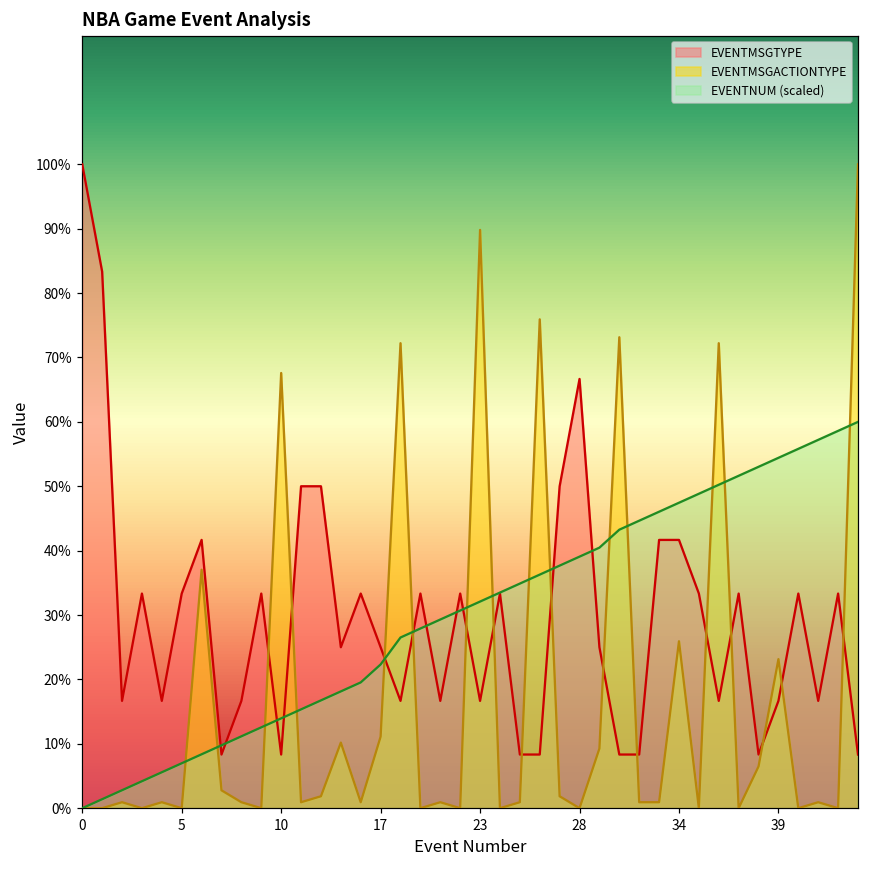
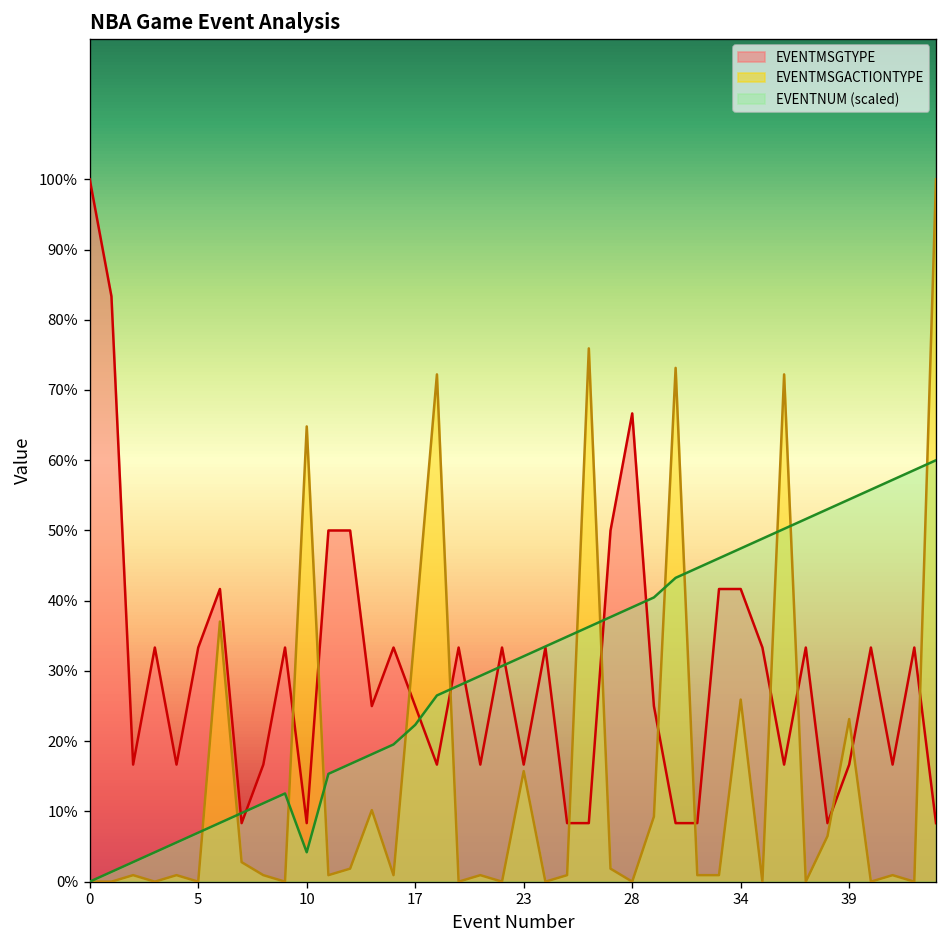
  {
    "EVENTMSGTYPE": {
      "0": "100%",
      "5": "33%",
      "10": "8%",
      "17": "25%",
      "23": "17%",
      "28": "67%",
      "34": "42%",
      "39": "17%"
    },
    "EVENTMSGACTIONTYPE": {
      "5": "0%",
-     "10": "68%",
-     "17": "11%",
-     "23": "90%",
+     "10": "65%",
+     "17": "36%",
+     "23": "16%",
      "28": "0%",
      "34": "26%",
      "39": "23%"
    },
    "EVENTNUM (scaled)": {
      "5": "7%",
-     "10": "14%",
+     "10": "4%",
      "17": "22%",
      "23": "32%",
      "28": "39%",
      "34": "47%",
      "39": "54%"
    }
  }
